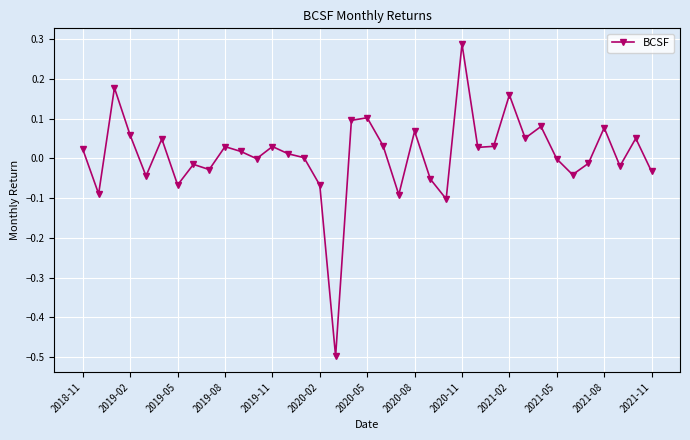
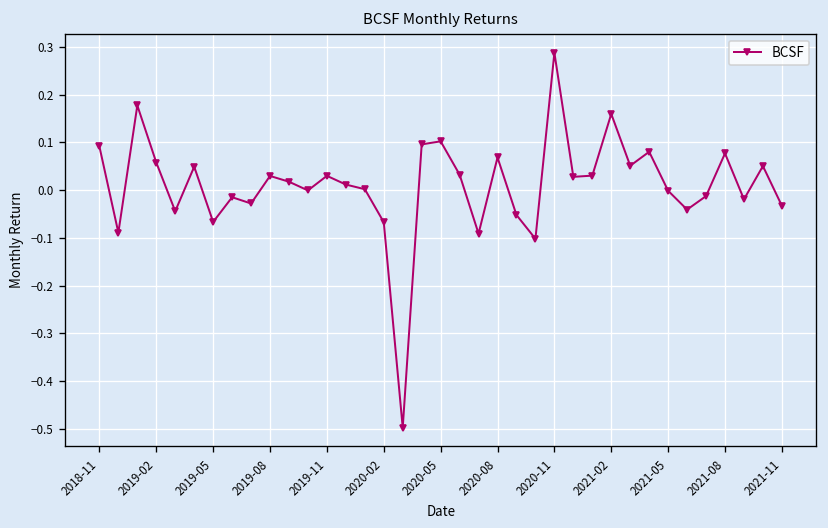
  {
-   "2018-11": 0.02,
+   "2018-11": 0.09,
    "2019-02": 0.06,
    "2019-05": -0.07,
    "2019-08": 0.03,
    "2019-11": 0.03,
    "2020-02": -0.07,
    "2020-05": 0.10,
    "2020-08": 0.07,
    "2020-11": 0.29,
    "2021-02": 0.16,
    "2021-05": 0.00,
    "2021-08": 0.08,
    "2021-11": -0.03
  }
